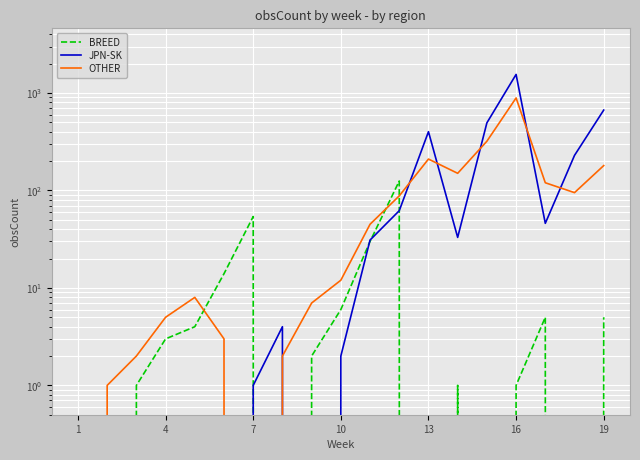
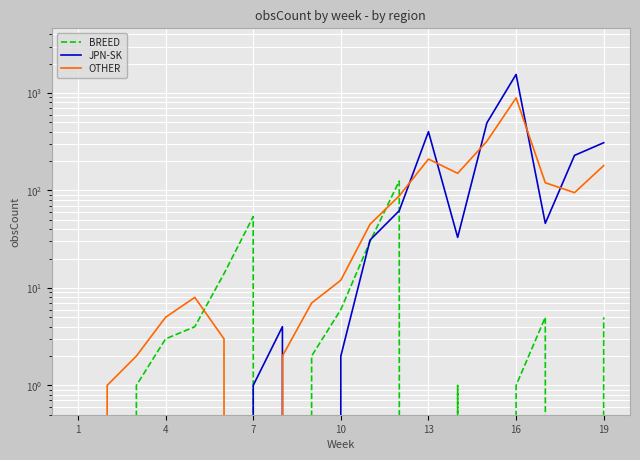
  {
    "BREED": {
      "19": 5
    },
    "JPN-SK": {
-     "19": 700
+     "19": 310
    },
    "OTHER": {
      "19": 180
    }
  }
